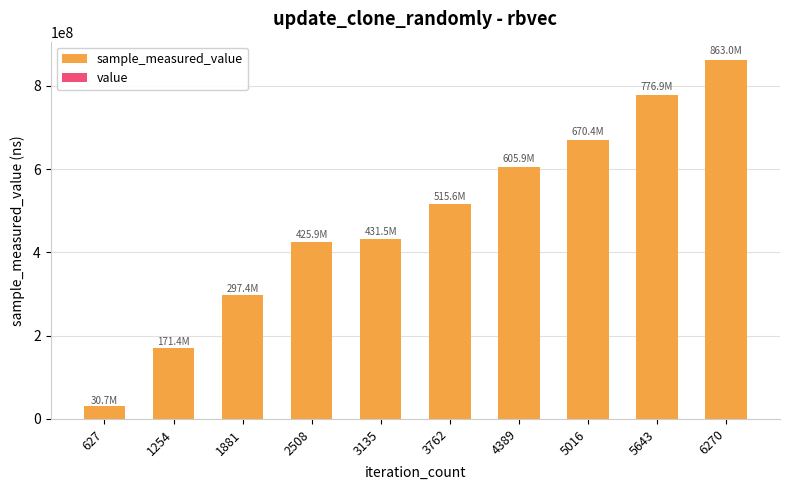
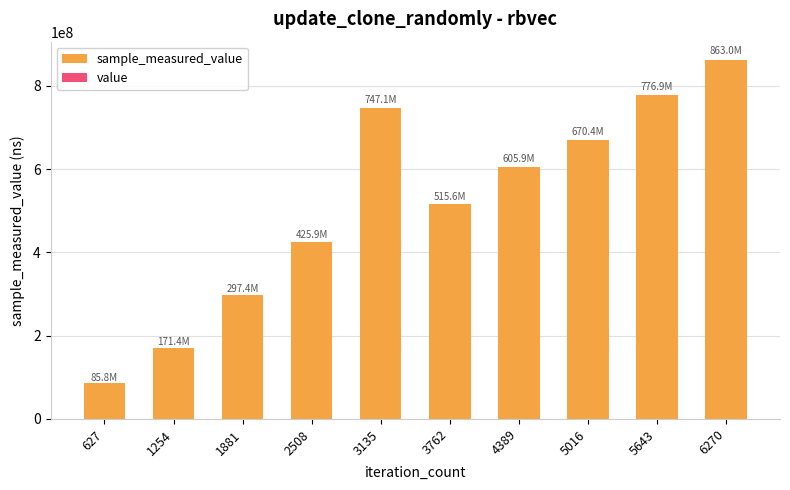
  {
    "sample_measured_value": {
-     "627": "30.7M",
+     "627": "85.8M",
      "1254": "171.4M",
      "1881": "297.4M",
      "2508": "425.9M",
-     "3135": "431.5M",
+     "3135": "747.1M",
      "3762": "515.6M",
      "4389": "605.9M",
      "5016": "670.4M",
      "5643": "776.9M",
      "6270": "863.0M"
    }
  }
